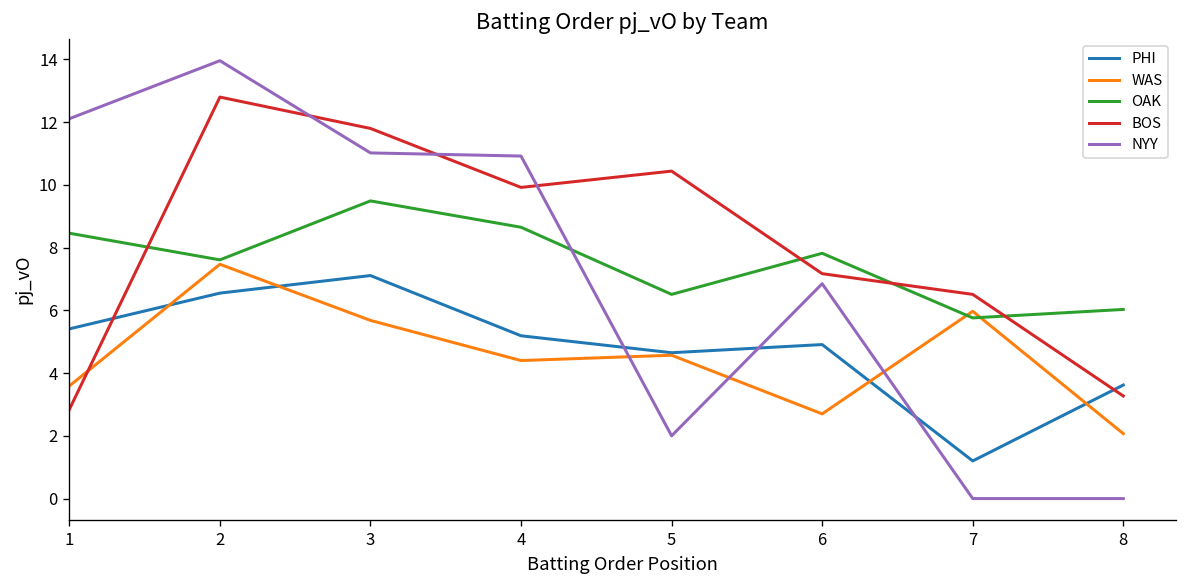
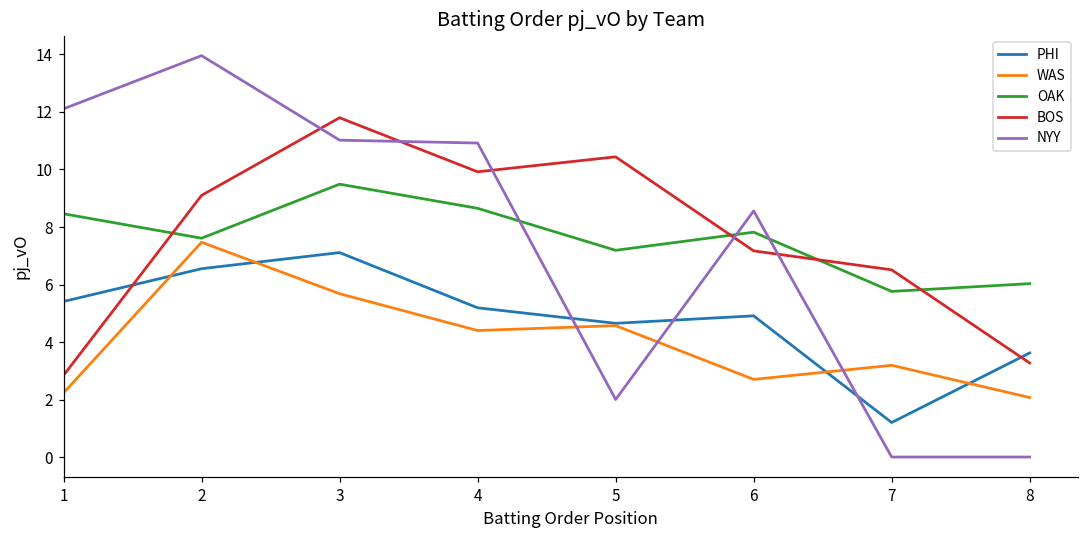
  {
    "PHI": {
      "1": 5.4,
      "2": 6.6,
      "3": 7.1,
      "4": 5.2,
      "6": 4.9,
      "7": 1.2,
      "8": 3.6
    },
    "WAS": {
-     "1": 3.6,
+     "1": 2.2,
      "2": 7.5,
      "3": 5.7,
      "4": 4.4,
      "6": 2.7,
-     "7": 6.0,
+     "7": 3.2,
      "8": 2.1
    },
    "OAK": {
      "1": 8.5,
      "2": 7.6,
      "3": 9.5,
      "4": 8.7,
-     "5": 6.5,
+     "5": 7.2,
      "6": 7.8,
      "7": 5.8,
      "8": 6.0
    },
    "BOS": {
      "1": 2.8,
-     "2": 12.8,
+     "2": 9.1,
      "3": 11.8,
      "4": 9.9,
      "5": 10.4,
      "6": 7.2,
      "7": 6.5,
      "8": 3.3
    },
    "NYY": {
      "1": 12.1,
      "2": 14.0,
      "3": 11.0,
      "4": 10.9,
      "5": 2.0,
-     "6": 6.9,
+     "6": 8.6,
      "7": 0.0,
      "8": 0.0
    }
  }
